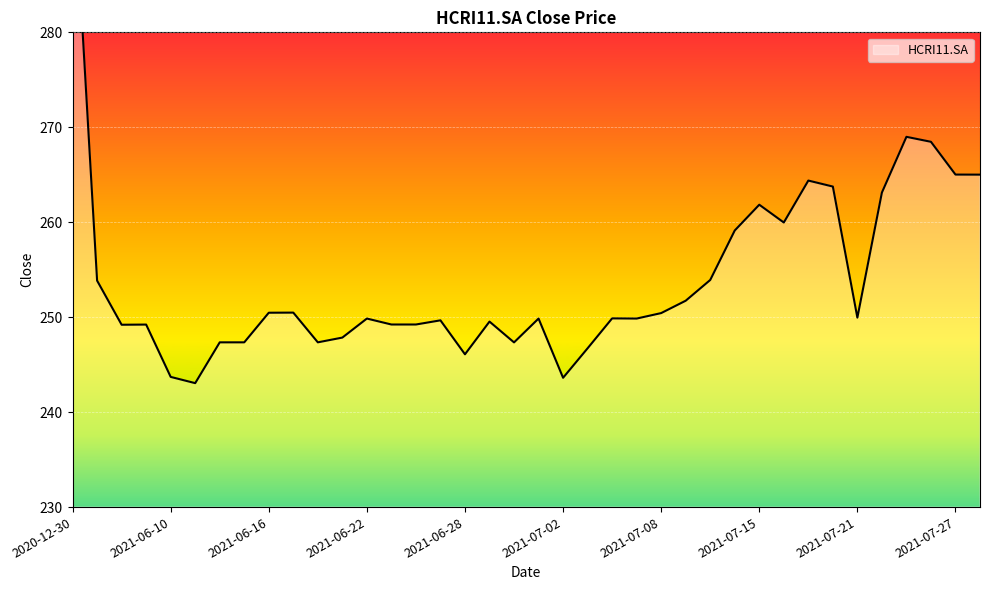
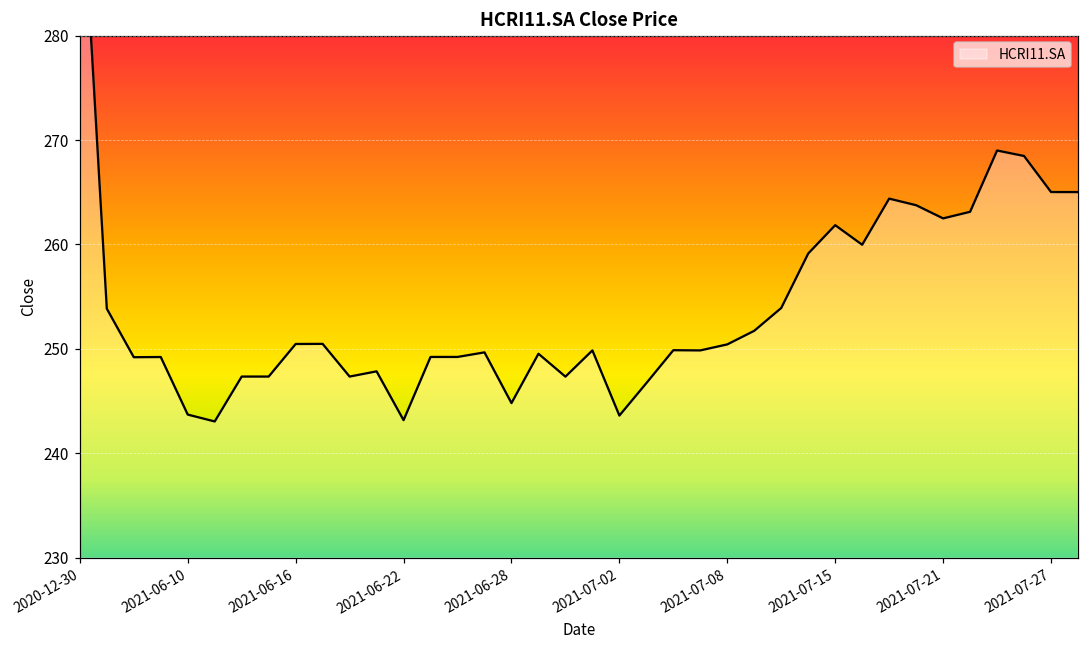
  {
    "2021-06-10": 244,
    "2021-06-16": 250,
-   "2021-06-22": 250,
-   "2021-06-28": 246,
+   "2021-06-22": 243,
+   "2021-06-28": 245,
    "2021-07-02": 244,
    "2021-07-08": 250,
    "2021-07-15": 262,
-   "2021-07-21": 250,
+   "2021-07-21": 262,
    "2021-07-27": 265
  }
